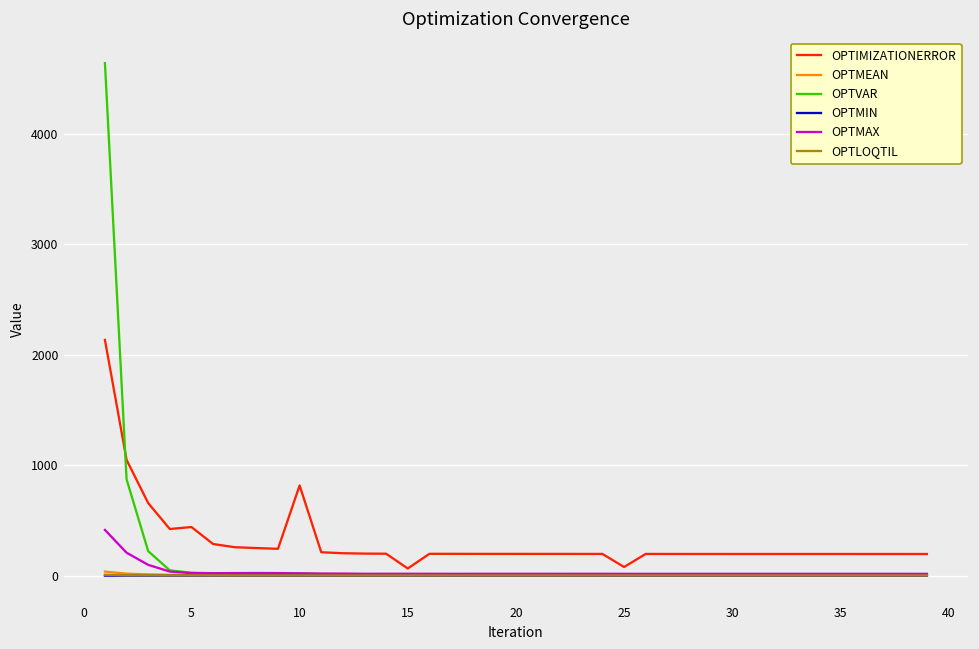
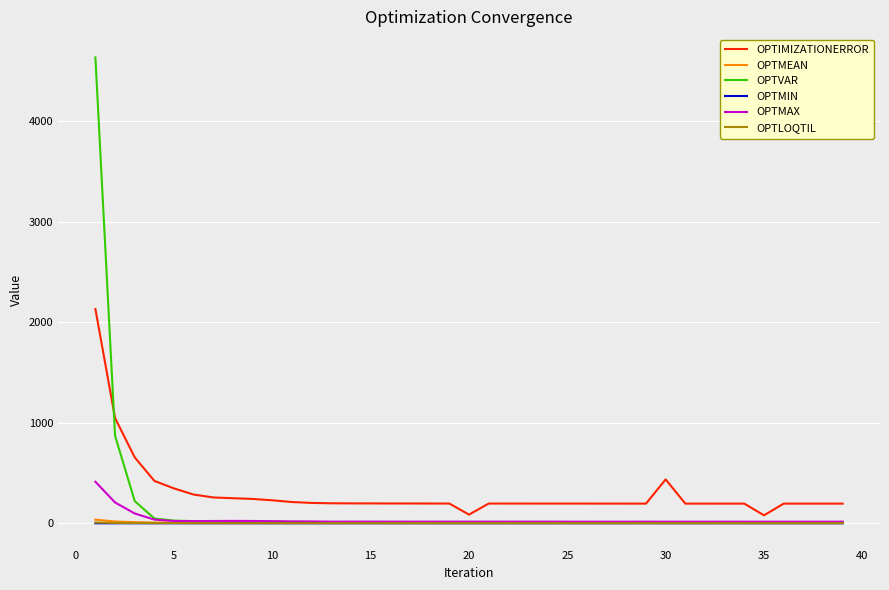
  {
    "OPTIMIZATIONERROR": {
-     "5": 440,
-     "10": 820,
-     "15": 60,
-     "20": 200,
-     "25": 80,
-     "30": 200,
-     "35": 200
+     "5": 350,
+     "10": 230,
+     "15": 200,
+     "20": 90,
+     "25": 200,
+     "30": 440,
+     "35": 80
    }
  }
